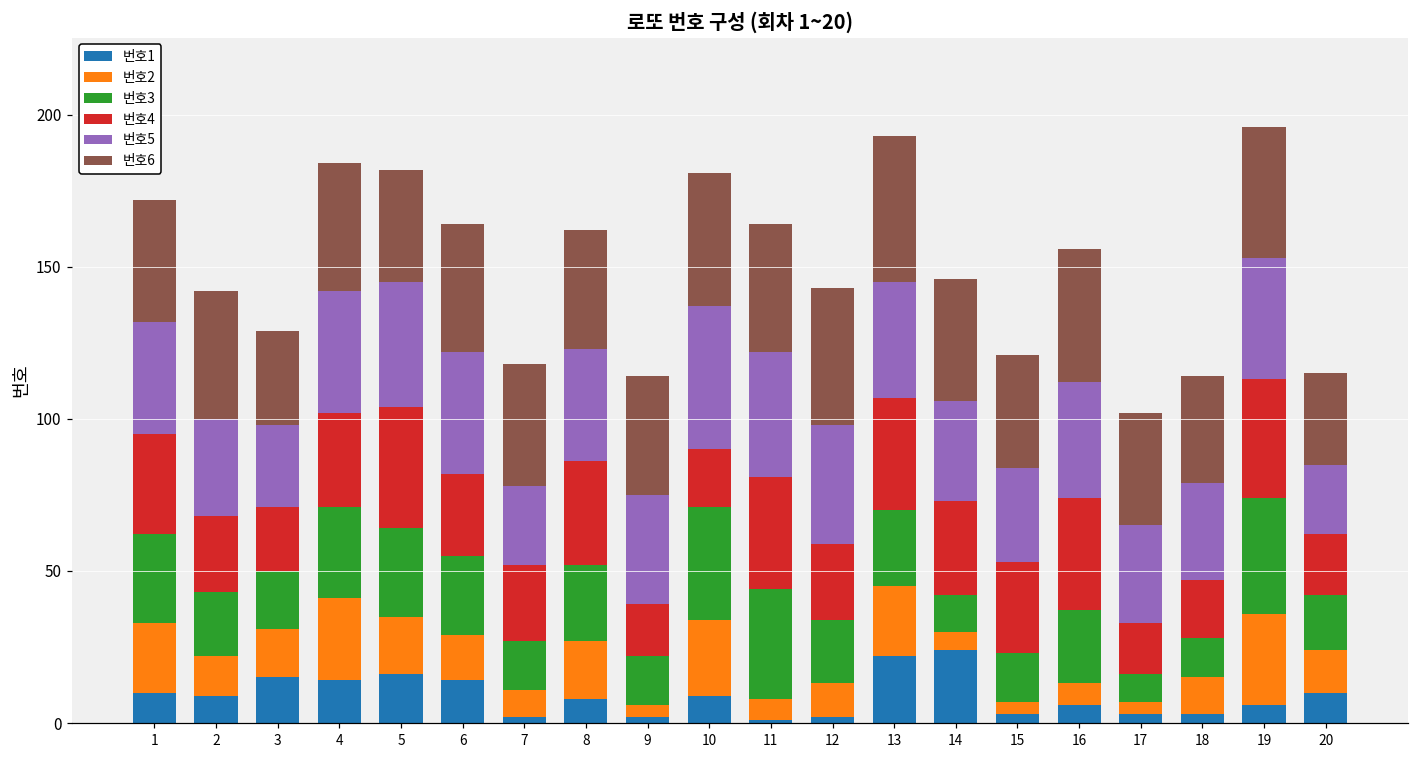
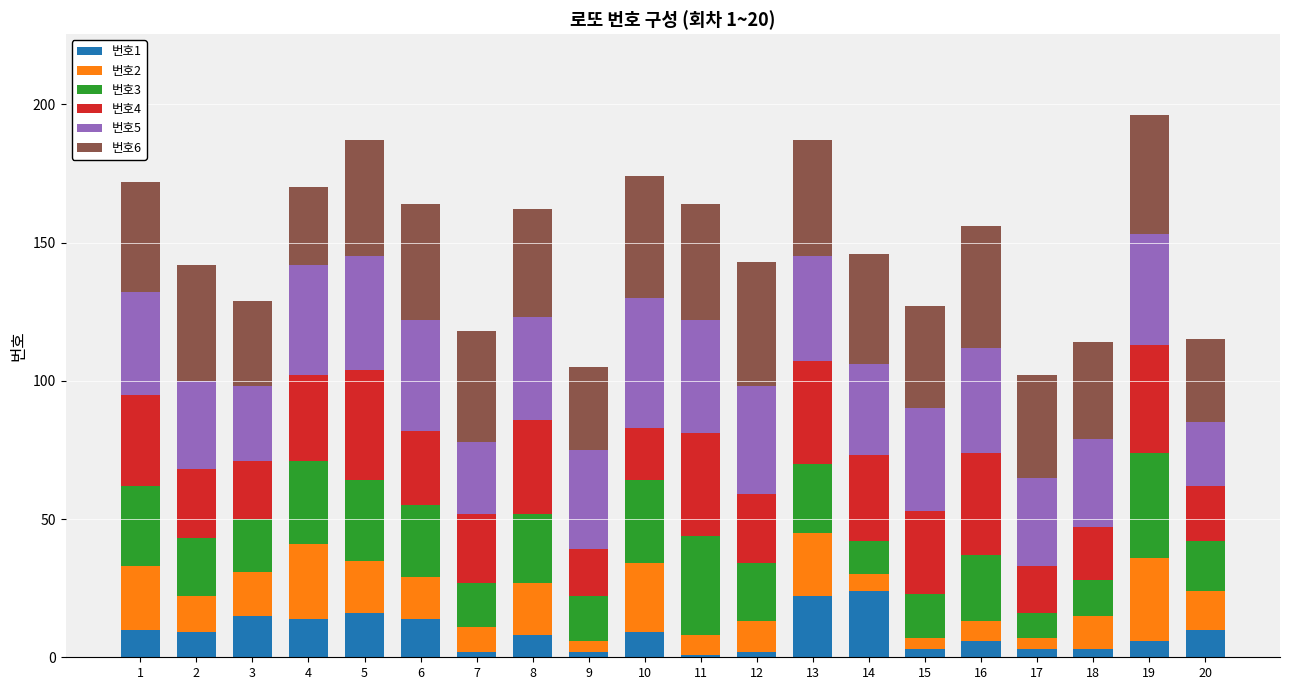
  {
    "번호1": {
      "1": 10,
      "2": 9,
      "3": 15,
      "4": 14,
      "5": 16,
      "6": 14,
      "7": 2,
      "8": 8,
      "9": 2,
      "10": 9,
      "11": 1,
      "12": 2,
      "13": 22,
      "14": 24,
      "15": 3,
      "16": 6,
      "17": 3,
      "18": 3,
      "19": 6,
      "20": 10
    },
    "번호3": {
      "1": 29,
      "2": 21,
      "3": 19,
      "4": 30,
      "5": 29,
      "6": 26,
      "7": 16,
      "8": 25,
      "9": 16,
-     "10": 37,
+     "10": 30,
      "11": 36,
      "12": 21,
      "13": 25,
      "14": 12,
      "15": 16,
      "16": 24,
      "17": 9,
      "18": 13,
      "19": 38,
      "20": 18
    },
    "번호4": {
      "1": 33,
      "2": 25,
      "3": 21,
      "4": 31,
      "5": 40,
      "6": 27,
      "7": 25,
      "8": 34,
      "9": 17,
      "10": 19,
      "11": 37,
      "12": 25,
      "13": 37,
      "14": 31,
      "15": 30,
      "16": 37,
      "17": 17,
      "18": 19,
      "19": 39,
      "20": 20
    },
    "번호5": {
      "1": 37,
      "2": 32,
      "3": 27,
      "4": 40,
      "5": 41,
      "6": 40,
      "7": 26,
      "8": 37,
      "9": 36,
      "10": 47,
      "11": 41,
      "12": 39,
      "13": 38,
      "14": 33,
-     "15": 31,
+     "15": 37,
      "16": 38,
      "17": 32,
      "18": 32,
      "19": 40,
      "20": 23
    },
    "번호6": {
      "1": 40,
      "2": 42,
      "3": 31,
-     "4": 42,
-     "5": 37,
+     "4": 28,
+     "5": 42,
      "6": 42,
      "7": 40,
      "8": 39,
-     "9": 39,
+     "9": 30,
      "10": 44,
      "11": 42,
      "12": 45,
-     "13": 48,
+     "13": 42,
      "14": 40,
      "15": 37,
      "16": 44,
      "17": 37,
      "18": 35,
      "19": 43,
      "20": 30
    }
  }
